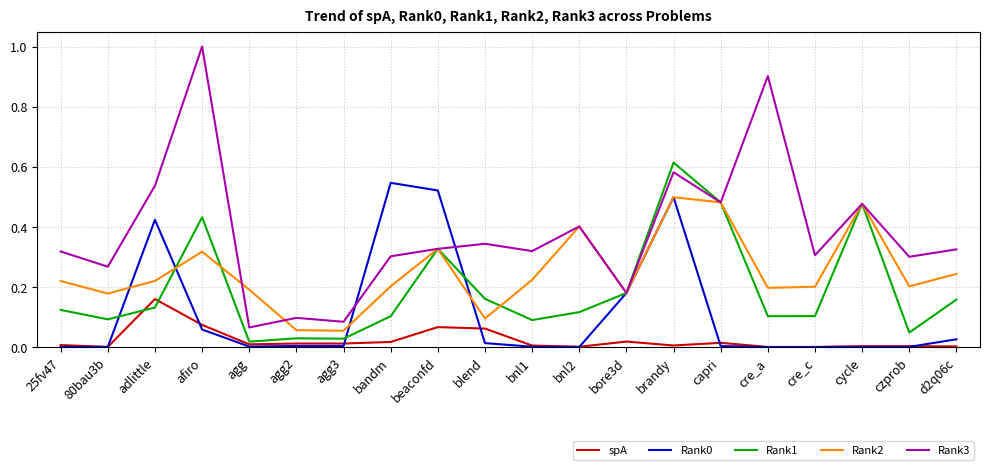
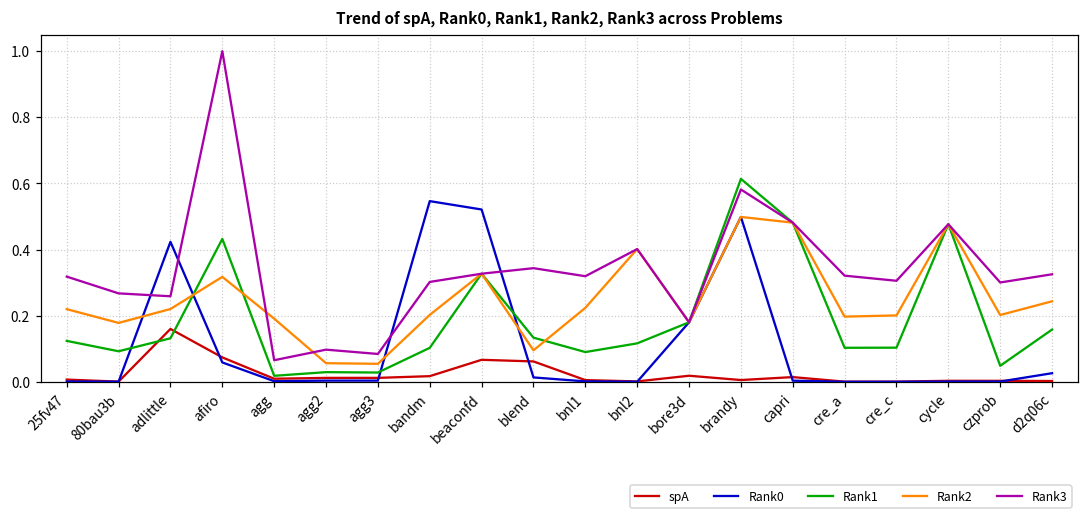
  {
    "spA": {
      "adlittle": 0.16,
      "afiro": 0.07,
      "bandm": 0.02,
      "beaconfd": 0.07,
      "blend": 0.06,
      "bore3d": 0.02,
      "brandy": 0.01,
      "capri": 0.01,
      "d2q06c": 0.00
    },
    "Rank0": {
      "adlittle": 0.42,
      "afiro": 0.06,
      "bandm": 0.55,
      "beaconfd": 0.52,
      "blend": 0.01,
      "capri": 0.00,
      "d2q06c": 0.03
    },
    "Rank1": {
      "25fv47": 0.12,
      "80bau3b": 0.09,
      "adlittle": 0.13,
      "afiro": 0.43,
      "agg": 0.02,
      "agg2": 0.03,
      "agg3": 0.03,
      "bandm": 0.10,
-     "blend": 0.16,
+     "blend": 0.13,
      "bnl1": 0.09,
      "bnl2": 0.12,
      "brandy": 0.61,
      "cre_a": 0.10,
      "cre_c": 0.10,
      "czprob": 0.05,
      "d2q06c": 0.16
    },
    "Rank2": {
      "25fv47": 0.22,
      "80bau3b": 0.18,
      "adlittle": 0.22,
      "afiro": 0.32,
      "agg": 0.19,
      "agg2": 0.06,
      "agg3": 0.05,
      "bandm": 0.20,
      "blend": 0.10,
      "bnl1": 0.22,
      "cre_a": 0.20,
      "cre_c": 0.20,
      "czprob": 0.20,
      "d2q06c": 0.24
    },
    "Rank3": {
      "25fv47": 0.32,
      "80bau3b": 0.27,
-     "adlittle": 0.54,
+     "adlittle": 0.26,
      "afiro": 1.00,
      "agg": 0.07,
      "agg2": 0.10,
      "agg3": 0.08,
      "bandm": 0.30,
      "blend": 0.34,
      "bnl1": 0.32,
      "brandy": 0.58,
-     "cre_a": 0.90,
+     "cre_a": 0.32,
      "cre_c": 0.31,
      "czprob": 0.30,
      "d2q06c": 0.33
    }
  }
